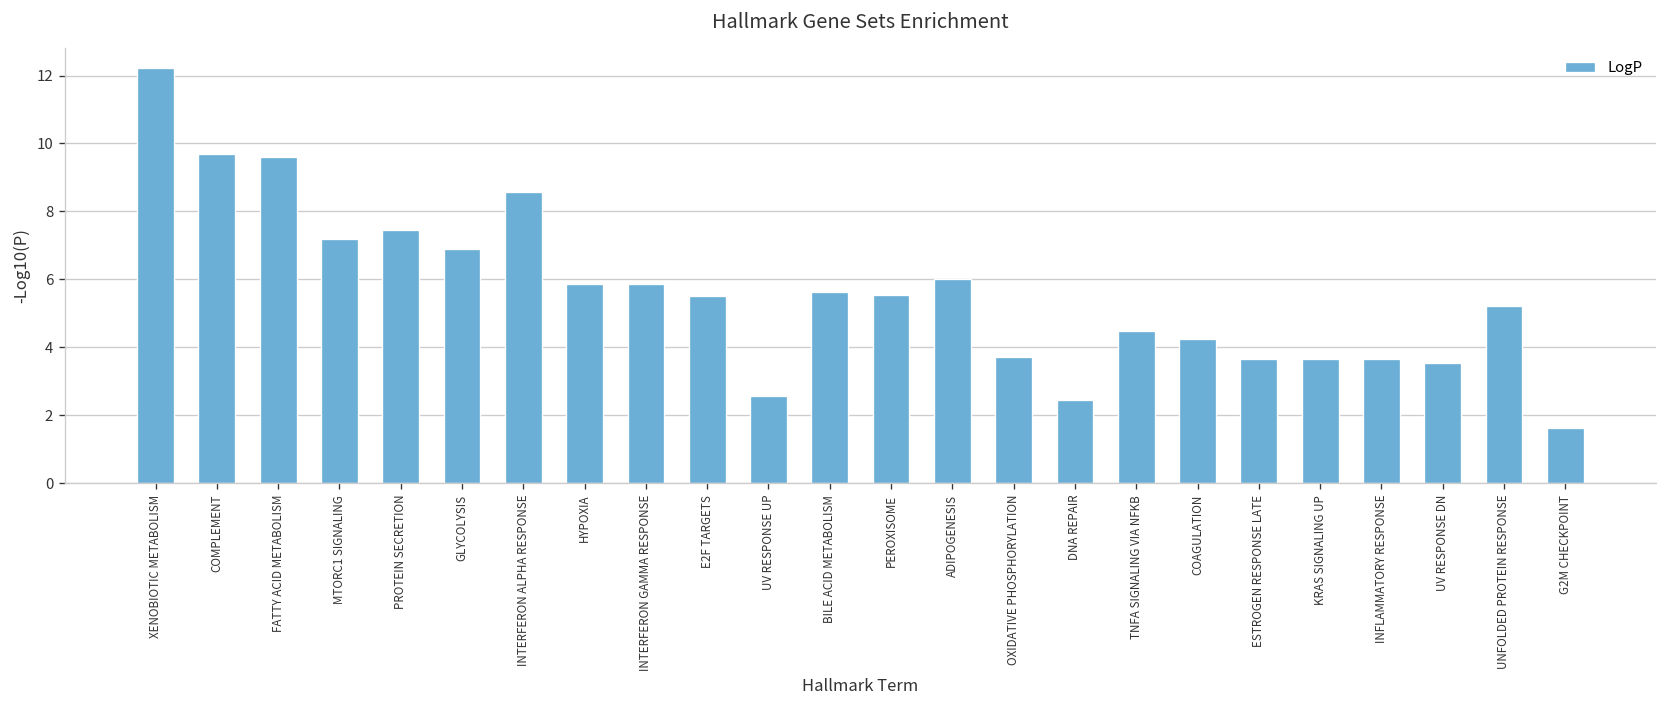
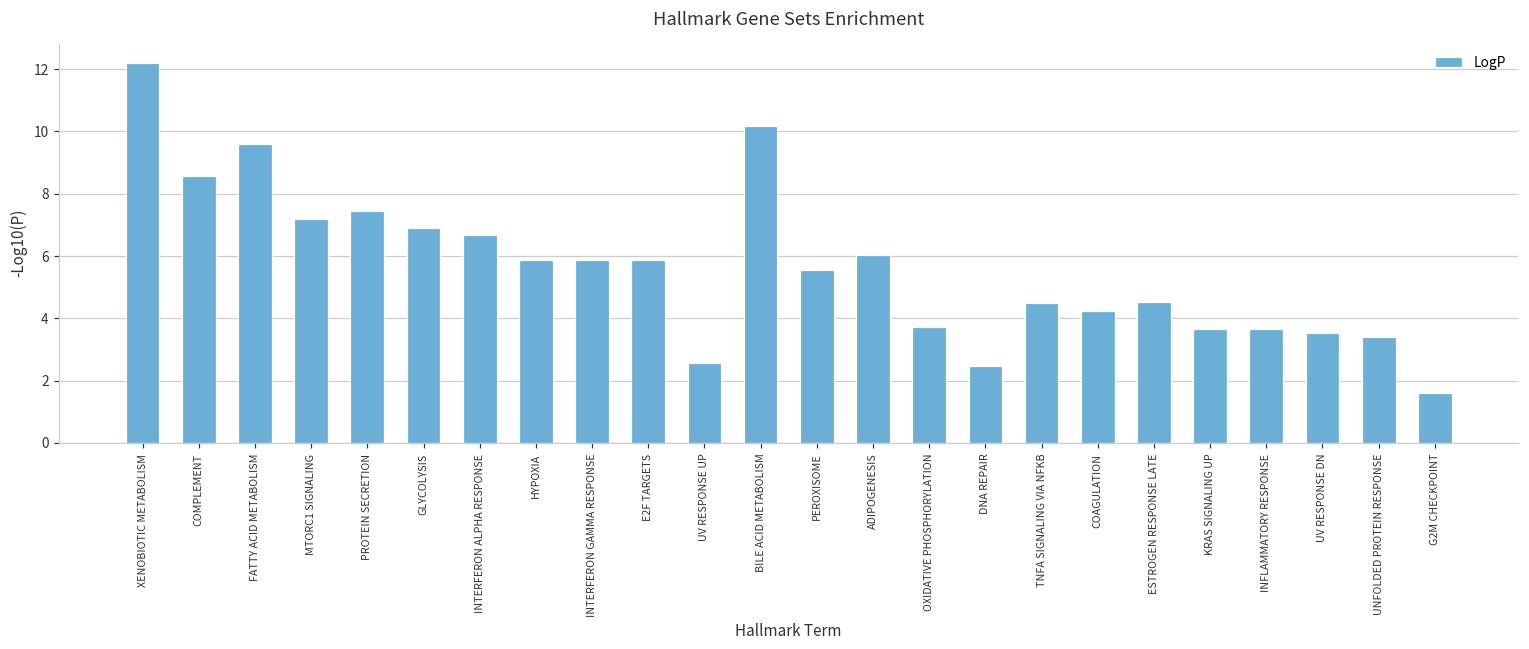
  {
    "XENOBIOTIC METABOLISM": 12.2,
-   "COMPLEMENT": 9.7,
+   "COMPLEMENT": 8.6,
    "FATTY ACID METABOLISM": 9.6,
    "MTORC1 SIGNALING": 7.2,
    "PROTEIN SECRETION": 7.4,
    "GLYCOLYSIS": 6.9,
-   "INTERFERON ALPHA RESPONSE": 8.6,
+   "INTERFERON ALPHA RESPONSE": 6.7,
    "HYPOXIA": 5.9,
    "INTERFERON GAMMA RESPONSE": 5.9,
-   "E2F TARGETS": 5.5,
+   "E2F TARGETS": 5.9,
    "UV RESPONSE UP": 2.6,
-   "BILE ACID METABOLISM": 5.6,
+   "BILE ACID METABOLISM": 10.2,
    "PEROXISOME": 5.5,
    "ADIPOGENESIS": 6.0,
    "OXIDATIVE PHOSPHORYLATION": 3.7,
    "DNA REPAIR": 2.5,
    "TNFA SIGNALING VIA NFKB": 4.5,
    "COAGULATION": 4.3,
-   "ESTROGEN RESPONSE LATE": 3.6,
+   "ESTROGEN RESPONSE LATE": 4.5,
    "KRAS SIGNALING UP": 3.6,
    "INFLAMMATORY RESPONSE": 3.6,
    "UV RESPONSE DN": 3.5,
-   "UNFOLDED PROTEIN RESPONSE": 5.2,
+   "UNFOLDED PROTEIN RESPONSE": 3.4,
    "G2M CHECKPOINT": 1.6
  }
